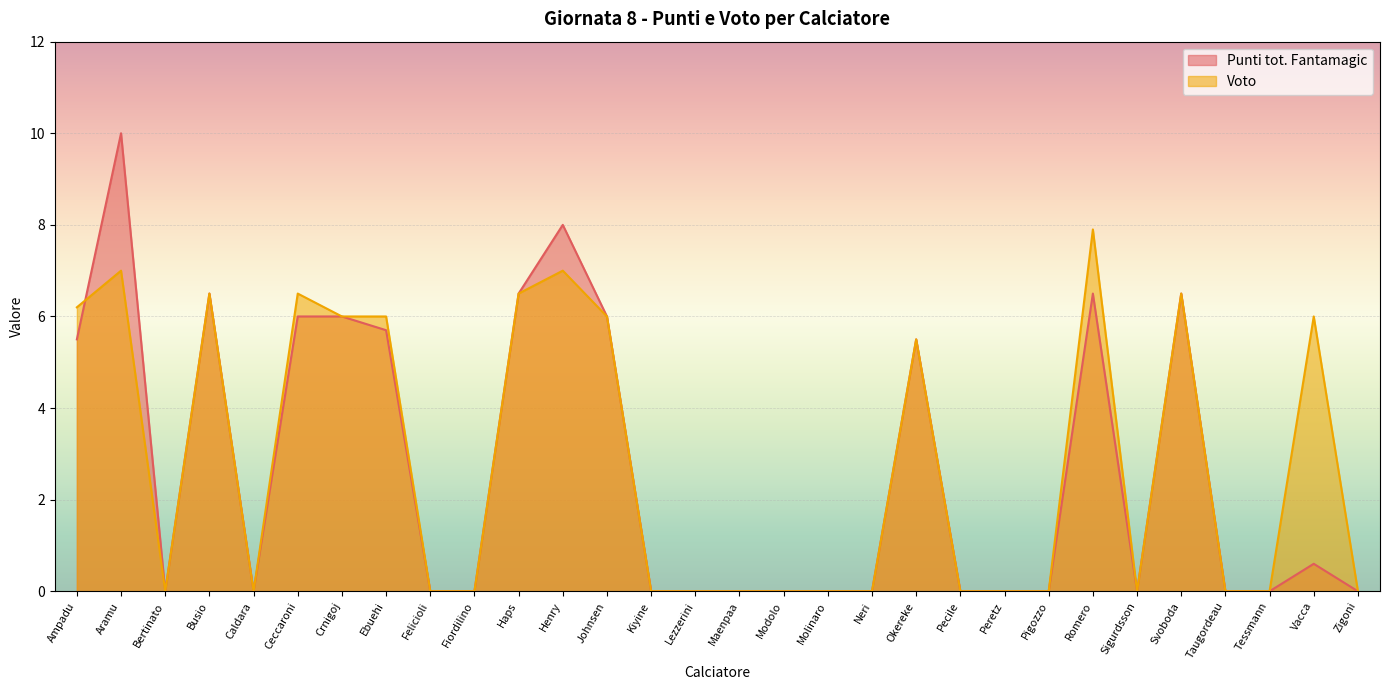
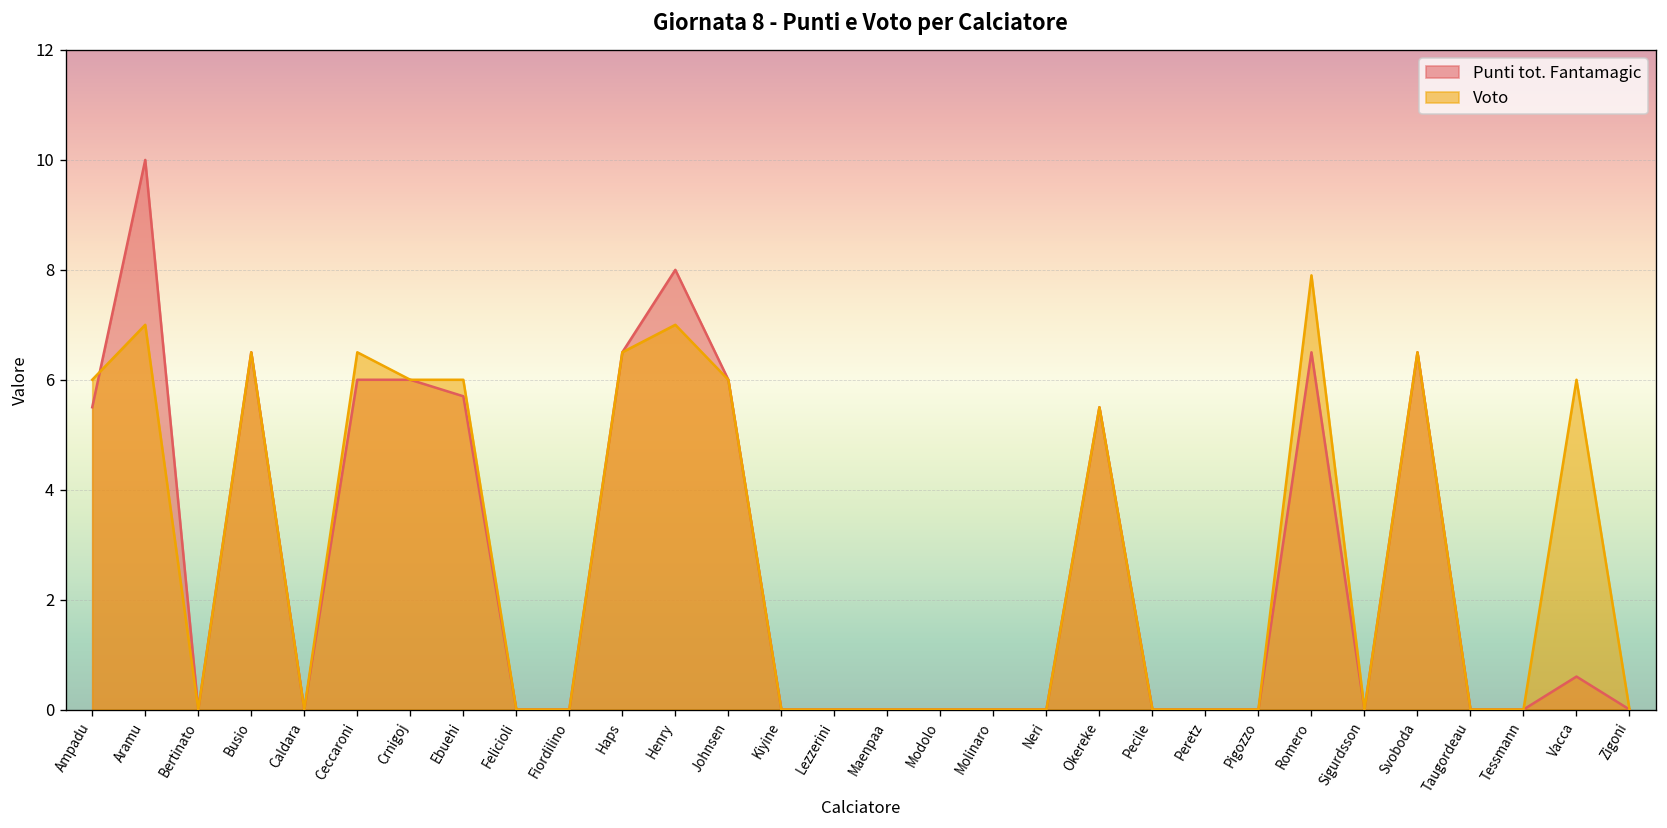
  {
    "Punti tot. Fantamagic": {
      "Ampadu": 5.5,
      "Aramu": 10.0,
      "Ceccaroni": 6.0,
      "Ebuehi": 5.7,
      "Henry": 8.0,
      "Romero": 6.5,
      "Vacca": 0.6
    },
    "Voto": {
-     "Ampadu": 6.2,
+     "Ampadu": 6.0,
      "Aramu": 7.0,
      "Ceccaroni": 6.5,
      "Ebuehi": 6.0,
      "Henry": 7.0,
      "Romero": 7.9,
      "Vacca": 6.0
    }
  }
